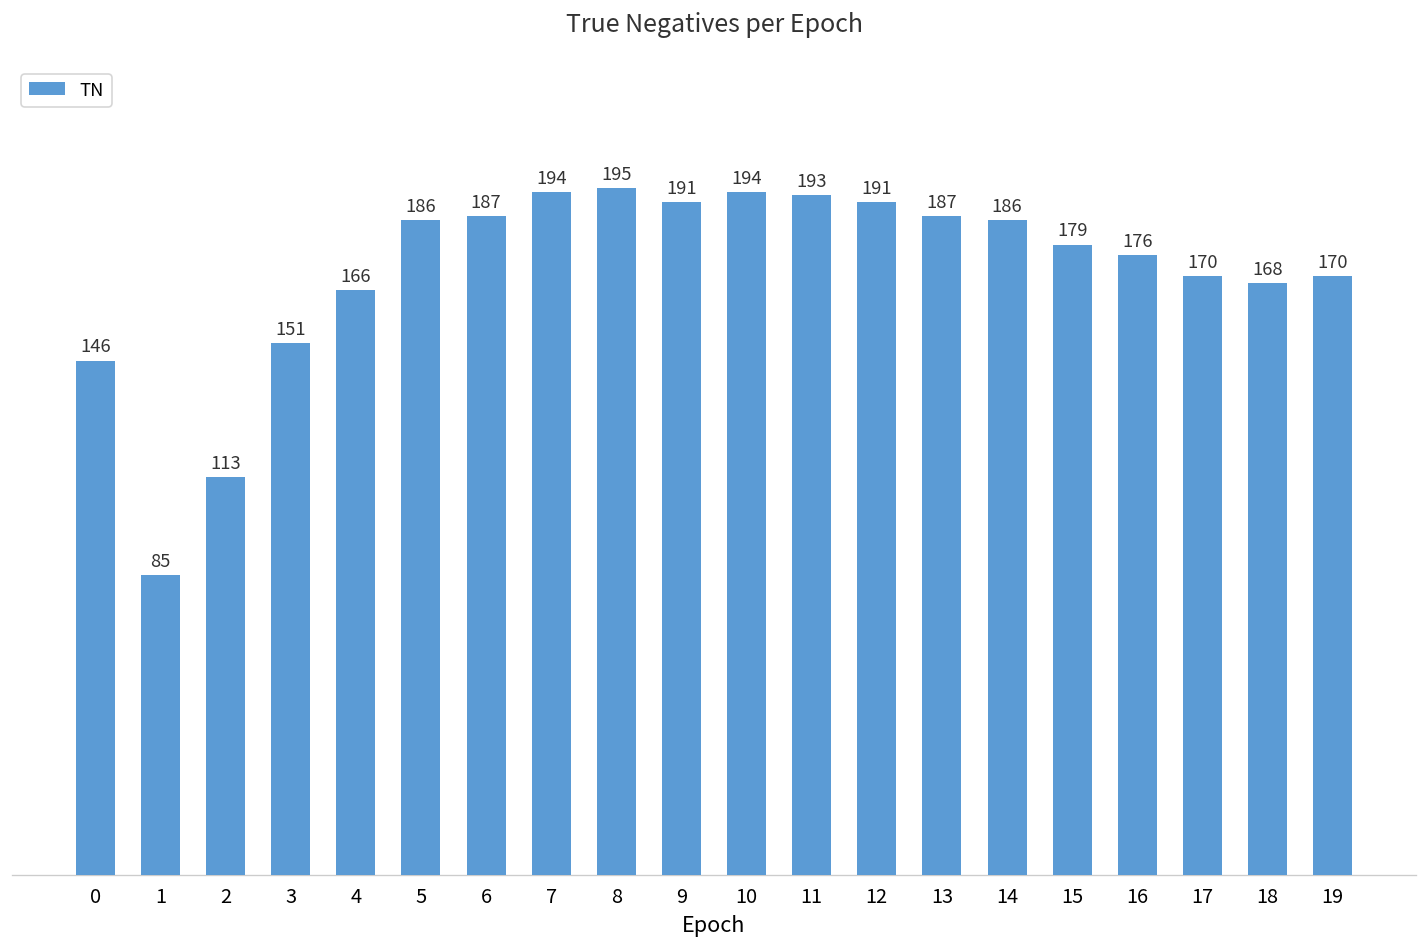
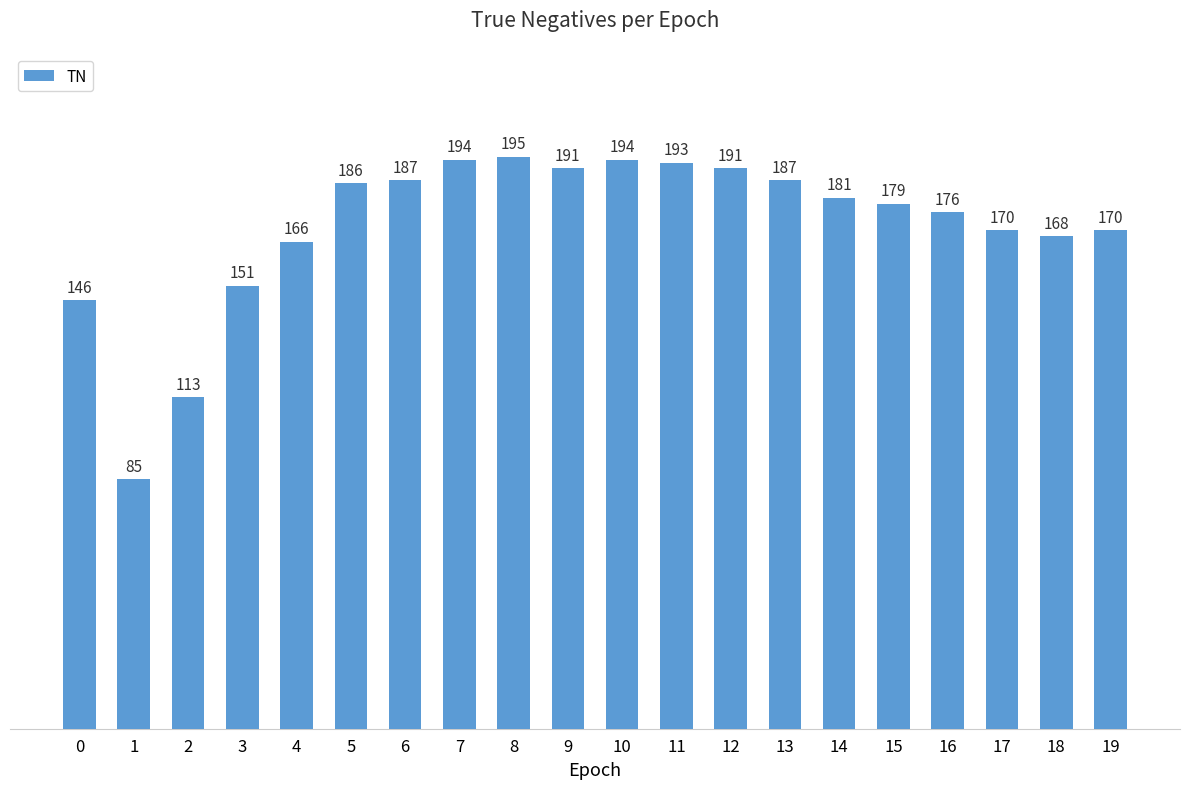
  {
    "0": 146,
    "1": 85,
    "2": 113,
    "3": 151,
    "4": 166,
    "5": 186,
    "6": 187,
    "7": 194,
    "8": 195,
    "9": 191,
    "10": 194,
    "11": 193,
    "12": 191,
    "13": 187,
-   "14": 186,
+   "14": 181,
    "15": 179,
    "16": 176,
    "17": 170,
    "18": 168,
    "19": 170
  }
